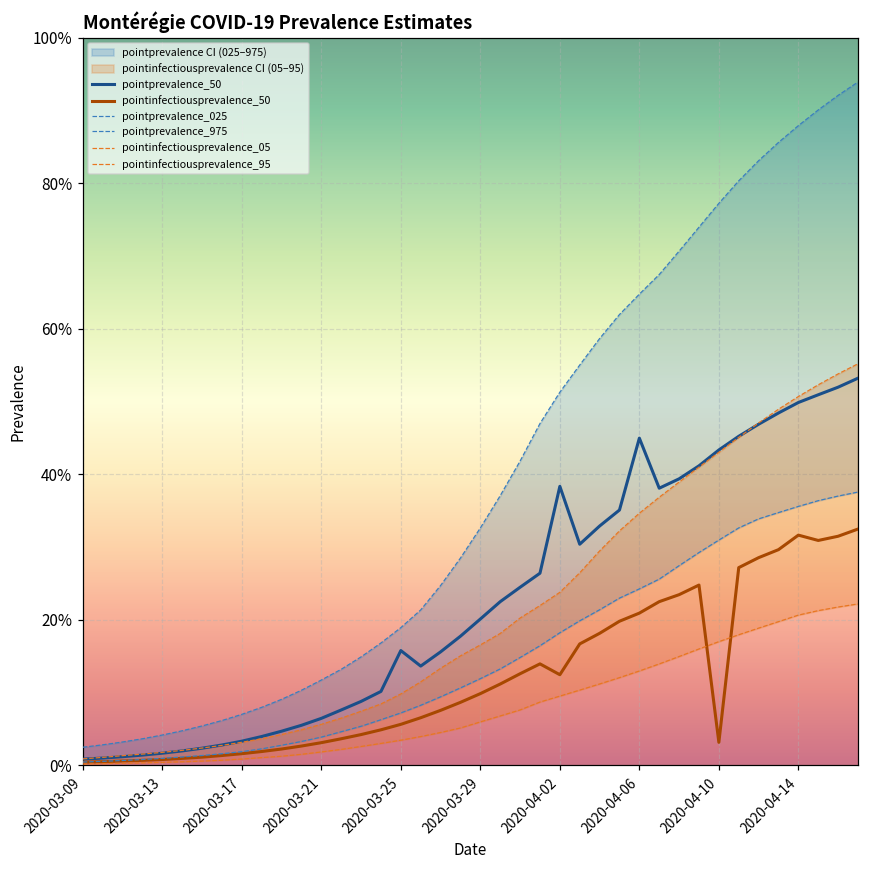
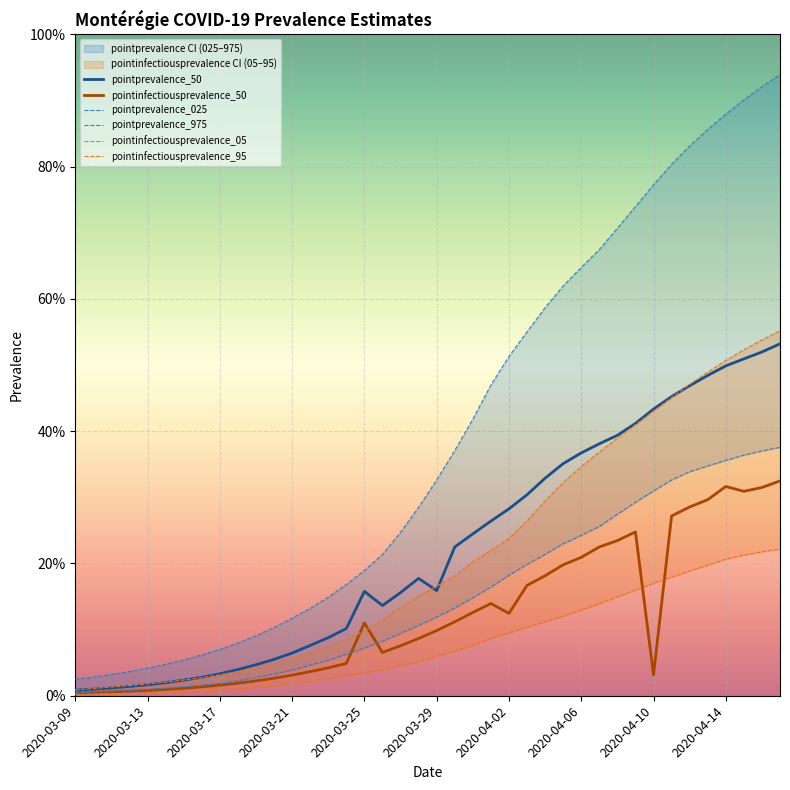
  {
    "pointprevalence_50": {
      "2020-03-21": "6%",
      "2020-03-25": "16%",
-     "2020-03-29": "20%",
-     "2020-04-02": "38%",
-     "2020-04-06": "45%",
+     "2020-03-29": "16%",
+     "2020-04-02": "28%",
+     "2020-04-06": "37%",
      "2020-04-14": "50%"
    },
    "pointinfectiousprevalence_50": {
      "2020-03-21": "3%",
-     "2020-03-25": "6%",
+     "2020-03-25": "11%",
      "2020-03-29": "10%",
      "2020-04-02": "12%",
      "2020-04-06": "21%",
      "2020-04-10": "3%",
      "2020-04-14": "32%"
    }
  }
